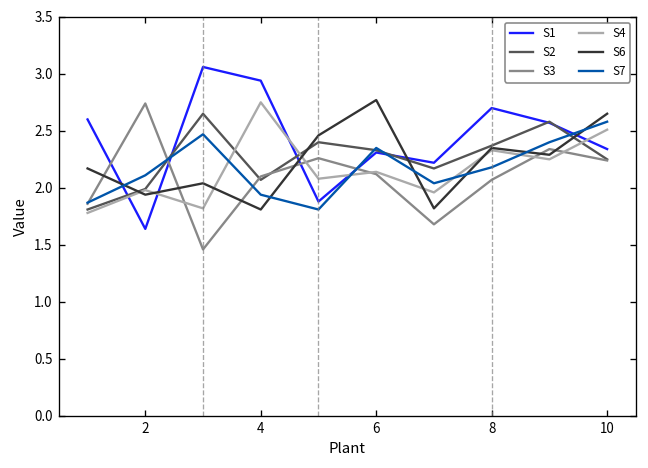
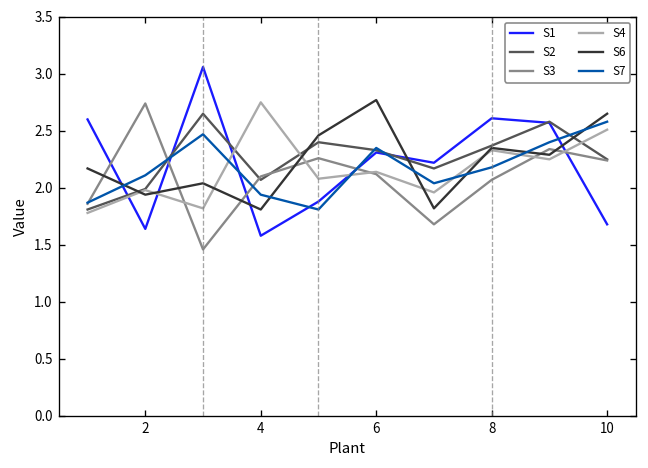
  {
    "S1": {
      "2": 1.6,
-     "4": 2.9,
-     "8": 2.7,
-     "10": 2.3
+     "4": 1.6,
+     "8": 2.6,
+     "10": 1.7
    },
    "S7": {
      "2": 2.1,
      "4": 1.9,
      "8": 2.2,
      "10": 2.6
    }
  }
